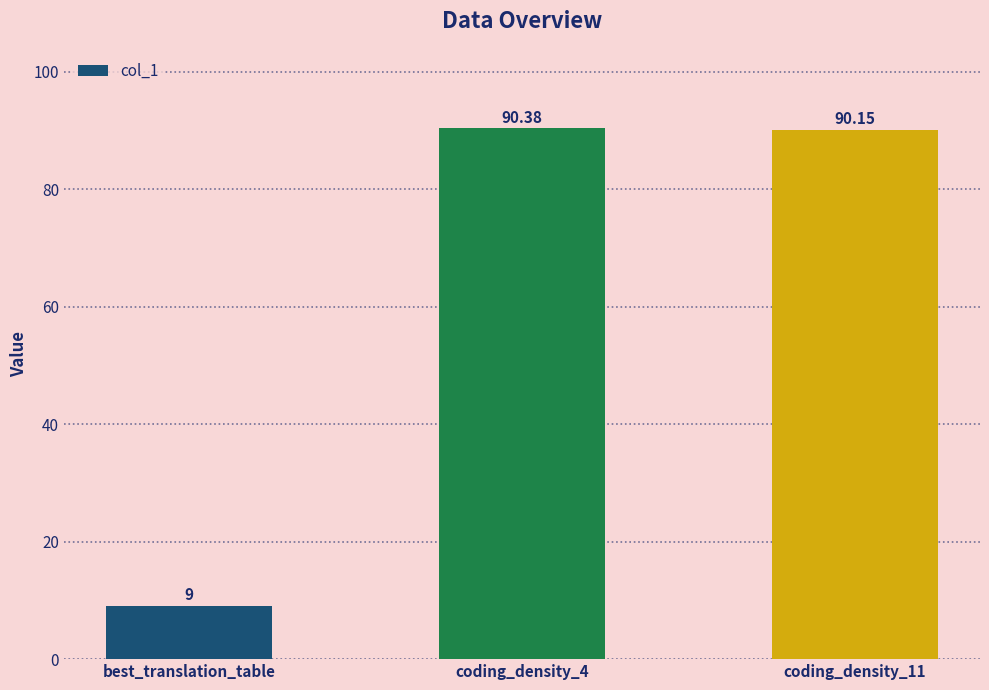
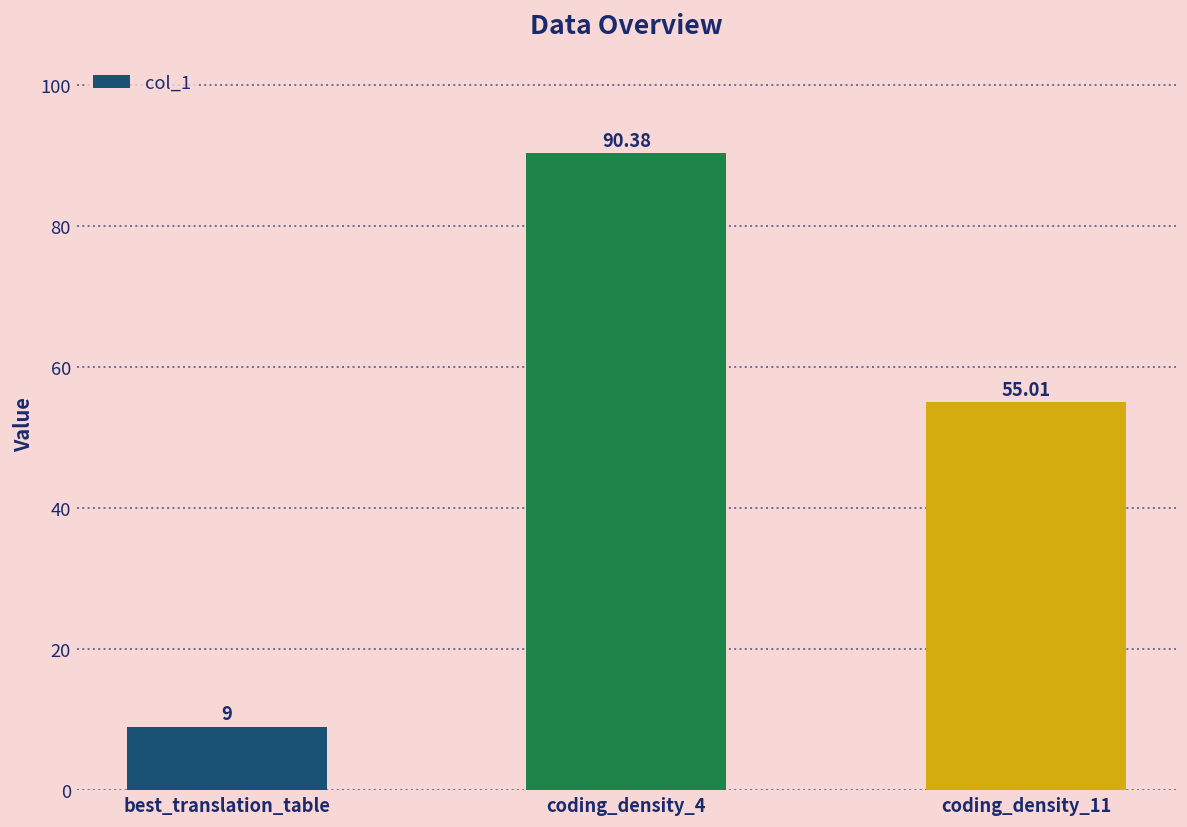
  {
    "best_translation_table": 9,
    "coding_density_4": 90.38,
-   "coding_density_11": 90.15
+   "coding_density_11": 55.01
  }
